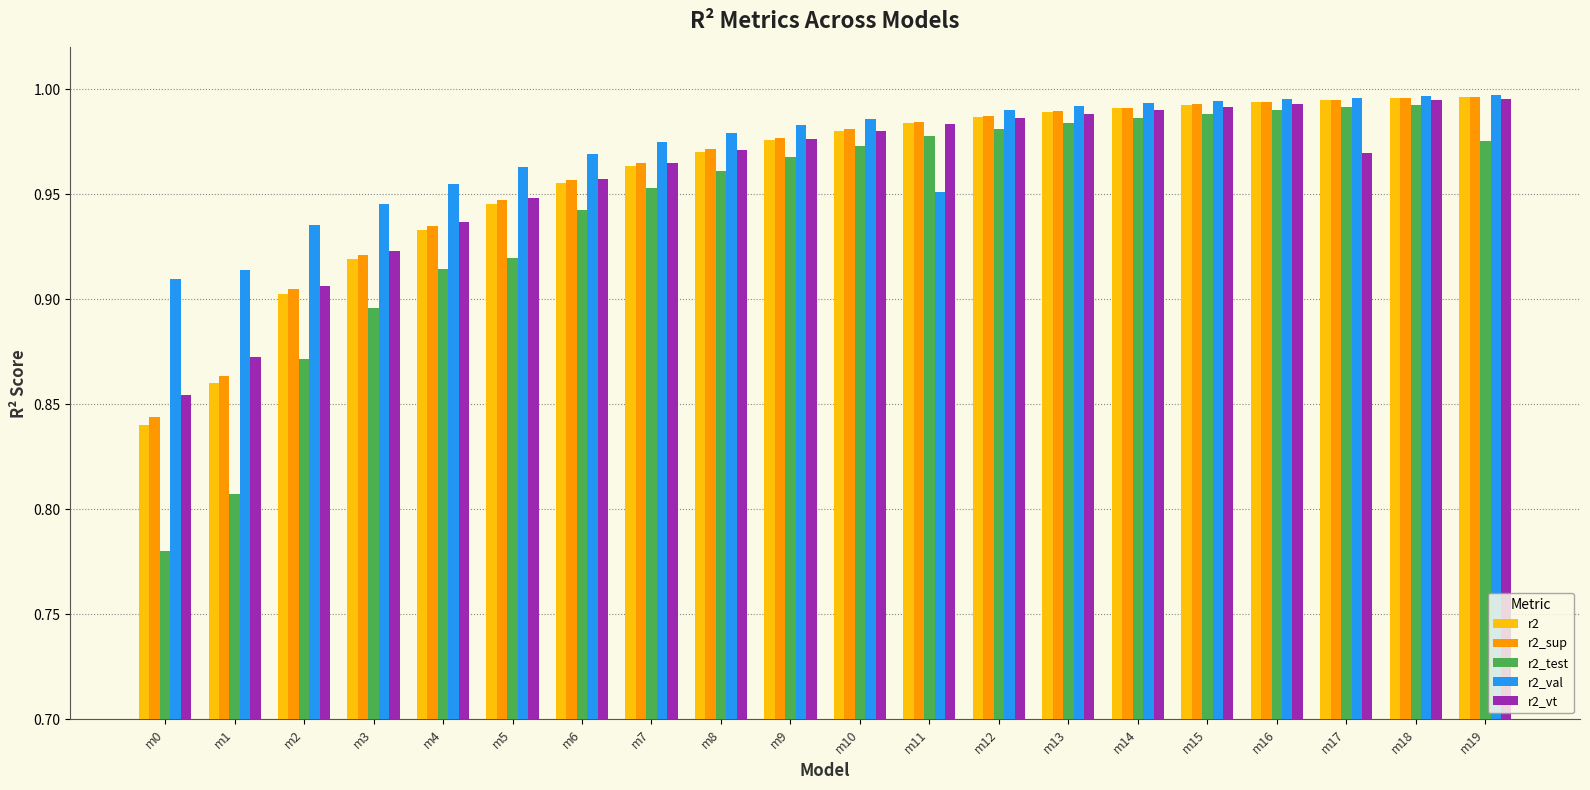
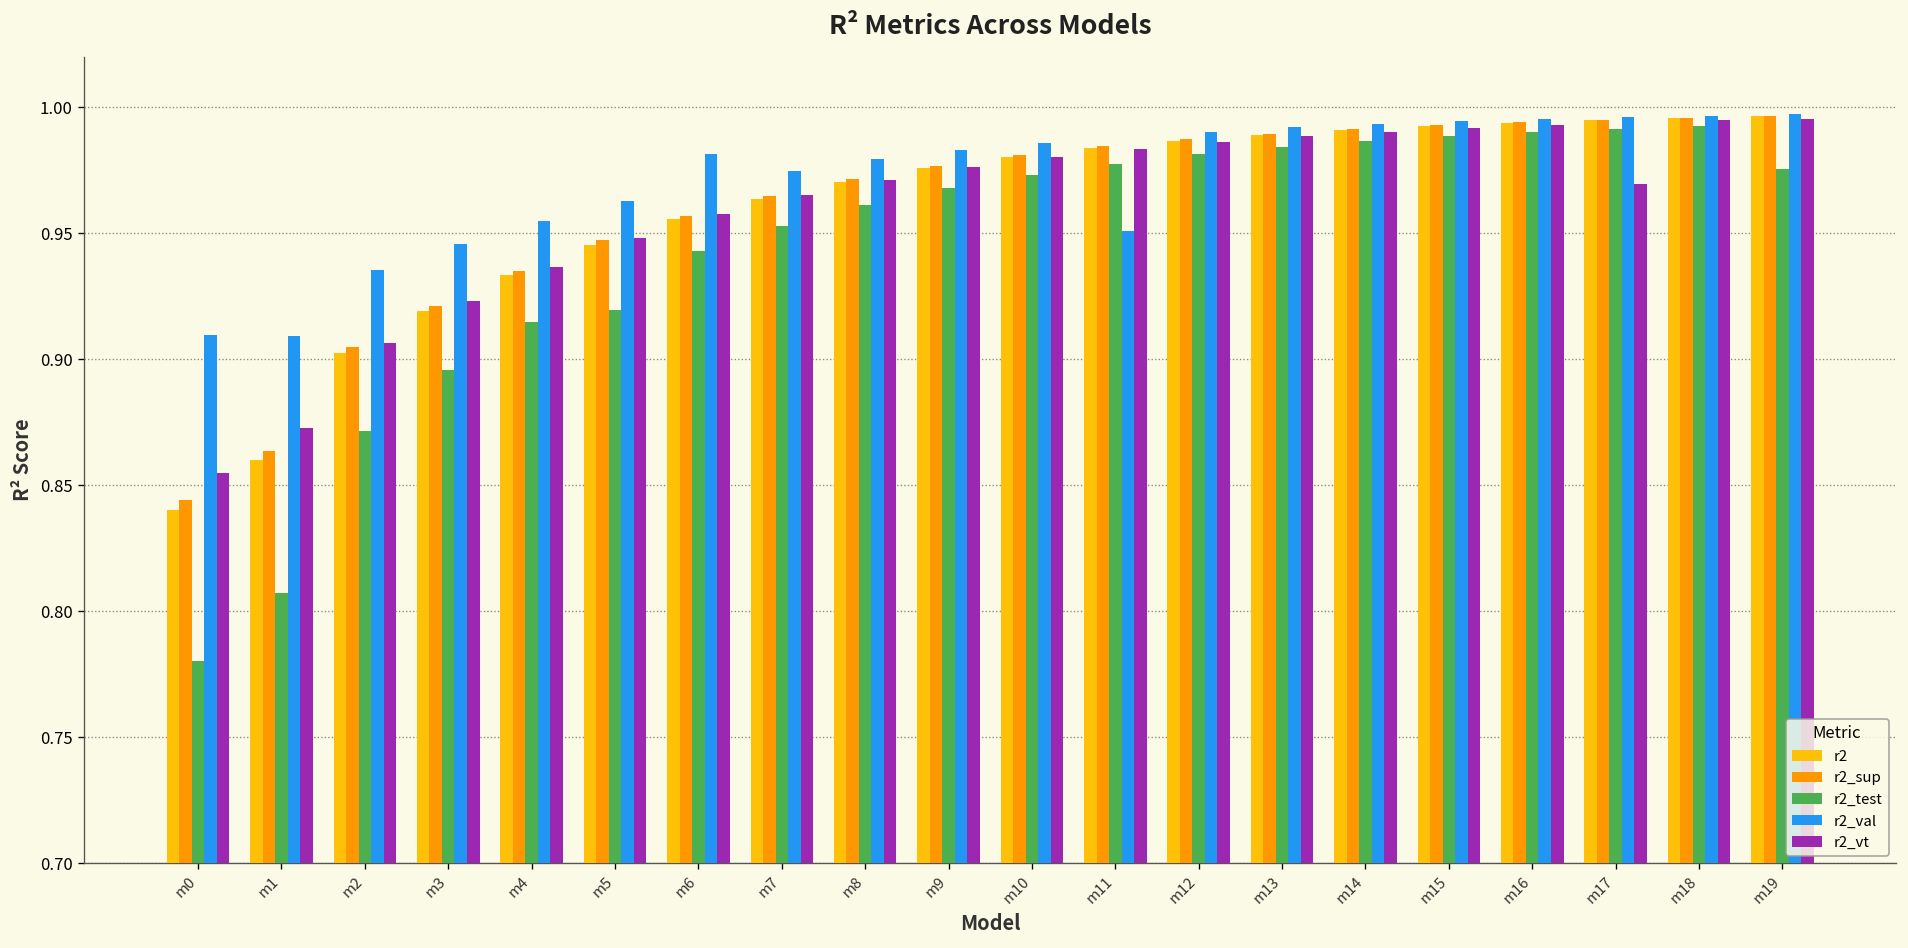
  {
    "r2_test": {
      "m0": 0.780,
      "m1": 0.807,
      "m2": 0.872,
      "m3": 0.896,
      "m4": 0.915,
      "m5": 0.920,
      "m6": 0.943,
      "m7": 0.953,
      "m8": 0.961,
      "m9": 0.968,
      "m10": 0.973,
      "m11": 0.978,
      "m12": 0.981,
      "m13": 0.984,
      "m14": 0.987,
      "m15": 0.989,
      "m16": 0.990,
      "m17": 0.991,
      "m18": 0.992,
      "m19": 0.976
    },
    "r2_val": {
      "m0": 0.910,
-     "m1": 0.914,
+     "m1": 0.909,
      "m2": 0.935,
      "m3": 0.946,
      "m4": 0.955,
      "m5": 0.963,
-     "m6": 0.969,
+     "m6": 0.982,
      "m7": 0.975,
      "m8": 0.979,
      "m9": 0.983,
      "m10": 0.986,
      "m11": 0.951,
      "m12": 0.990,
      "m13": 0.992,
      "m14": 0.993,
      "m15": 0.994,
      "m16": 0.995,
      "m17": 0.996,
      "m18": 0.997,
      "m19": 0.997
    },
    "r2_vt": {
      "m0": 0.855,
      "m1": 0.873,
      "m2": 0.907,
      "m3": 0.923,
      "m4": 0.937,
      "m5": 0.948,
      "m6": 0.958,
      "m7": 0.965,
      "m8": 0.971,
      "m9": 0.976,
      "m10": 0.980,
      "m11": 0.984,
      "m12": 0.986,
      "m13": 0.989,
      "m14": 0.990,
      "m15": 0.992,
      "m16": 0.993,
      "m17": 0.970,
      "m18": 0.995,
      "m19": 0.995
    }
  }
